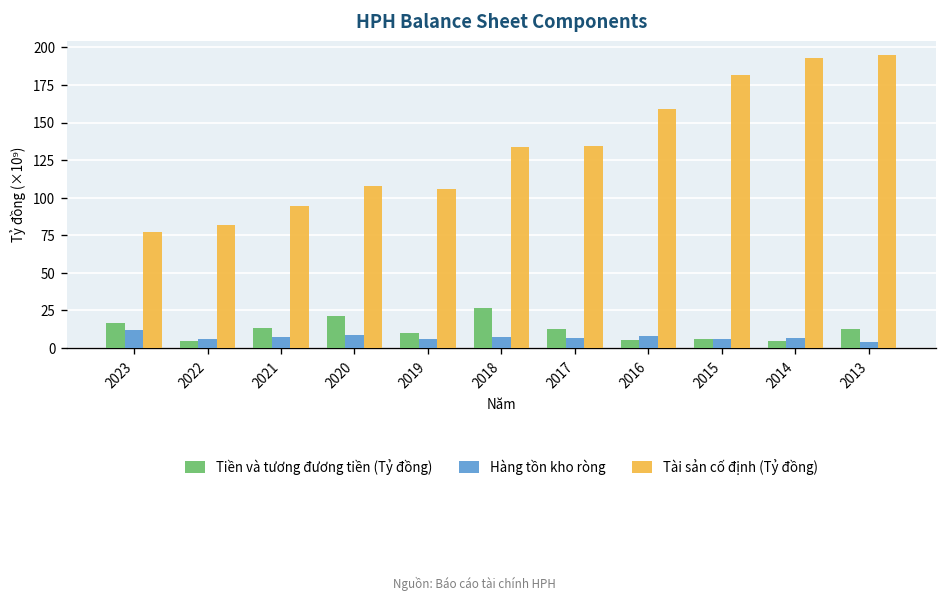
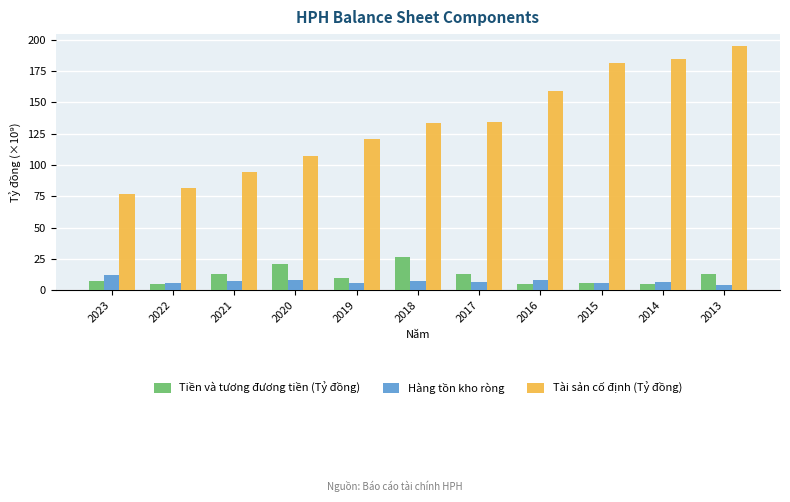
  {
    "Tiền và tương đương tiền (Tỷ đồng)": {
-     "2023": 17,
+     "2023": 8,
      "2022": 5,
      "2021": 13,
      "2020": 21,
      "2019": 10,
      "2018": 27,
      "2017": 13,
      "2016": 5,
      "2015": 6,
      "2014": 5,
      "2013": 13
    },
    "Hàng tồn kho ròng": {
      "2023": 12,
      "2022": 6,
      "2021": 7,
      "2020": 9,
      "2019": 6,
      "2018": 8,
      "2017": 7,
      "2016": 8,
      "2015": 6,
      "2014": 6,
      "2013": 4
    },
    "Tài sản cố định (Tỷ đồng)": {
      "2023": 77,
      "2022": 82,
      "2021": 95,
      "2020": 108,
-     "2019": 106,
+     "2019": 121,
      "2018": 134,
      "2017": 134,
      "2016": 159,
      "2015": 182,
-     "2014": 193,
+     "2014": 185,
      "2013": 195
    }
  }
